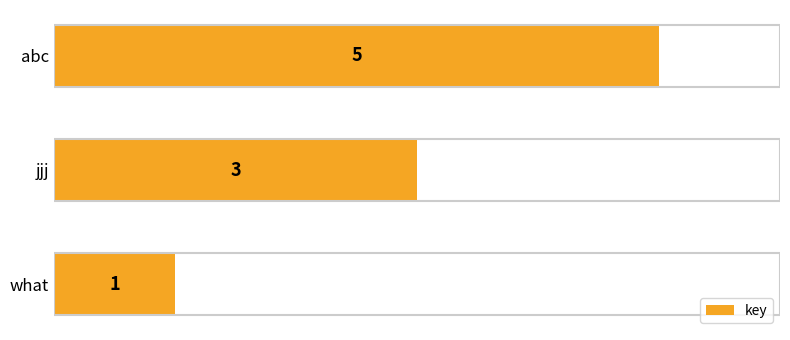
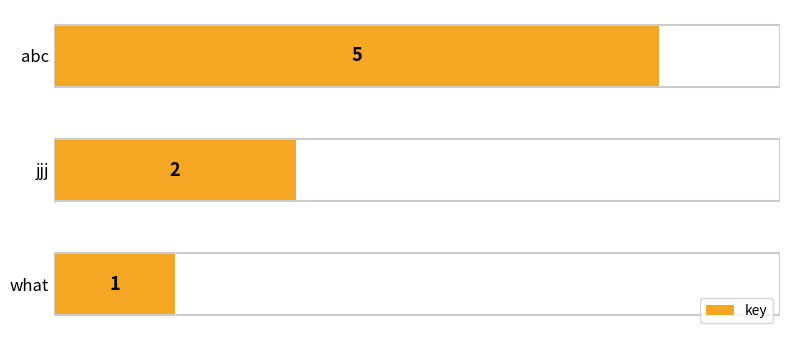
  {
    "abc": 5,
-   "jjj": 3,
+   "jjj": 2,
    "what": 1
  }
